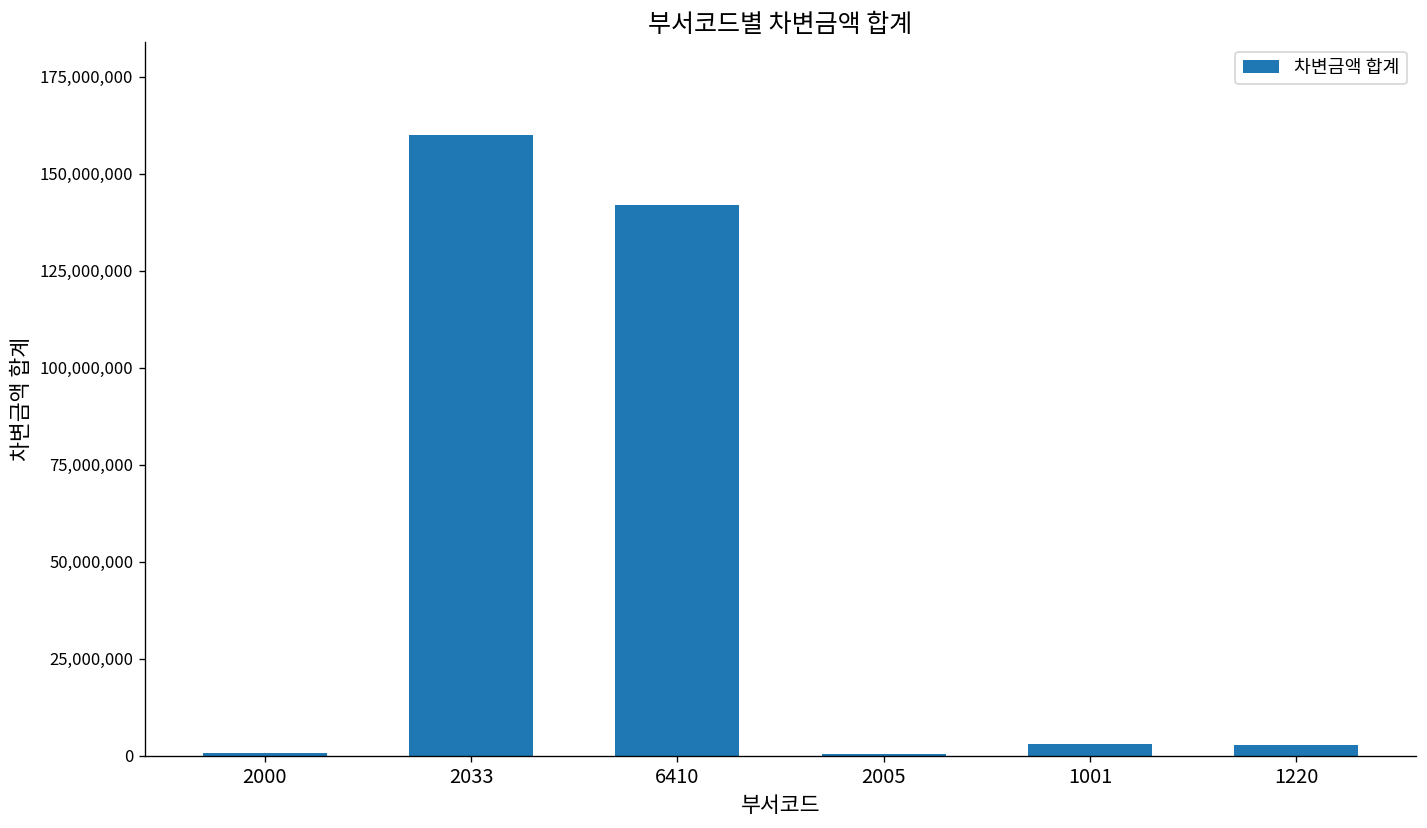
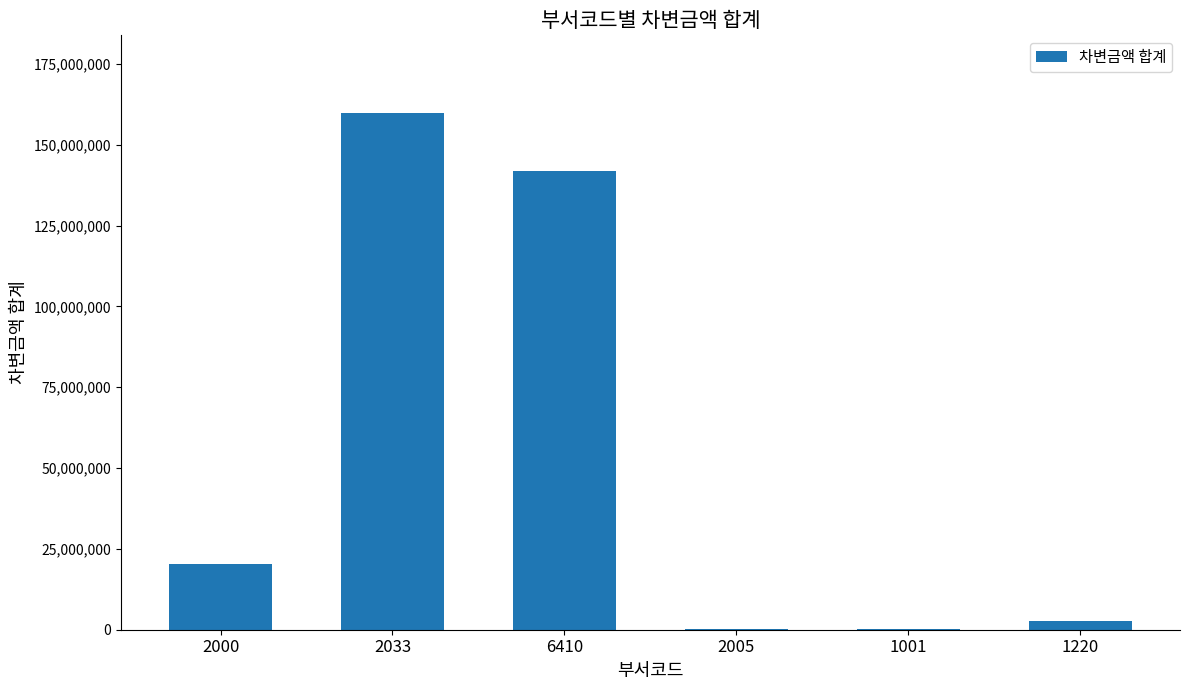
  {
-   "2000": "1,000,000",
+   "2000": "20,000,000",
    "2033": "160,000,000",
    "6410": "142,000,000",
-   "1001": "3,000,000",
+   "1001": "0",
    "1220": "3,000,000"
  }
